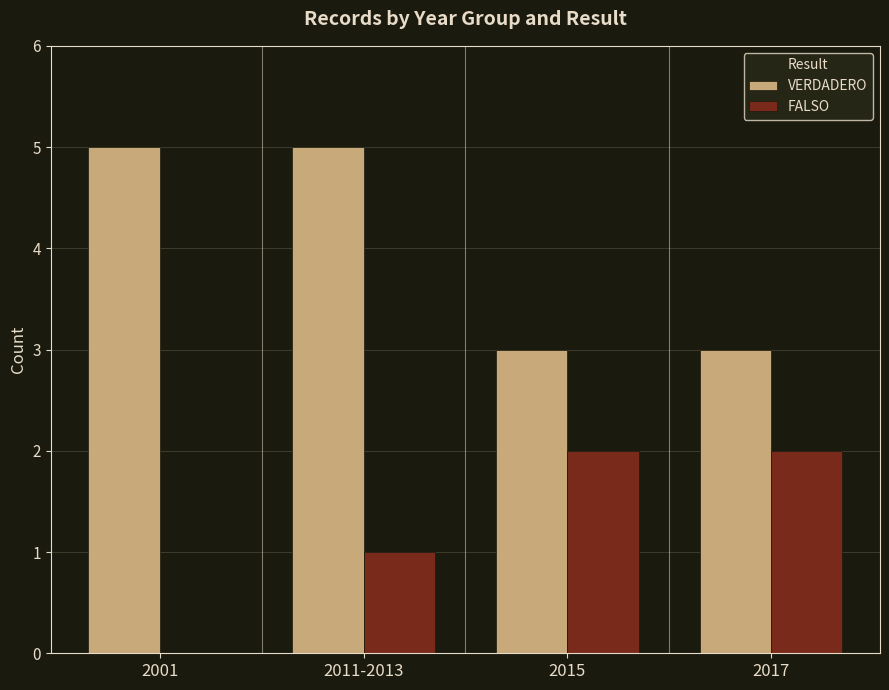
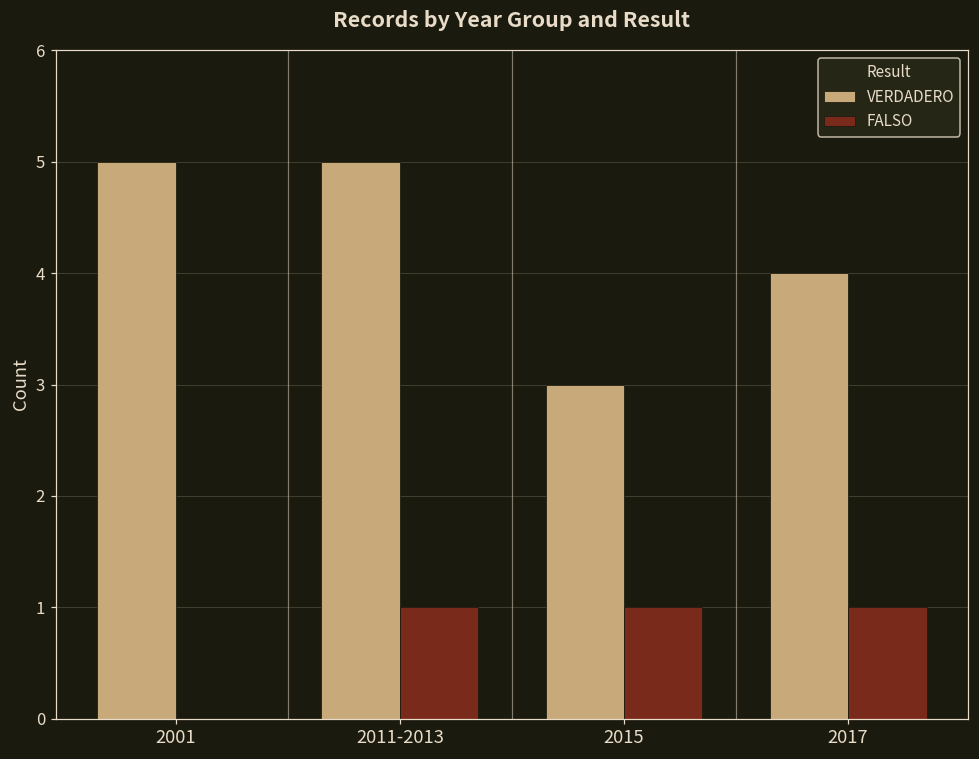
  {
    "VERDADERO": {
      "2001": 5,
      "2011-2013": 5,
      "2015": 3,
-     "2017": 3
+     "2017": 4
    },
    "FALSO": {
      "2001": 0,
      "2011-2013": 1,
-     "2015": 2,
-     "2017": 2
+     "2015": 1,
+     "2017": 1
    }
  }
